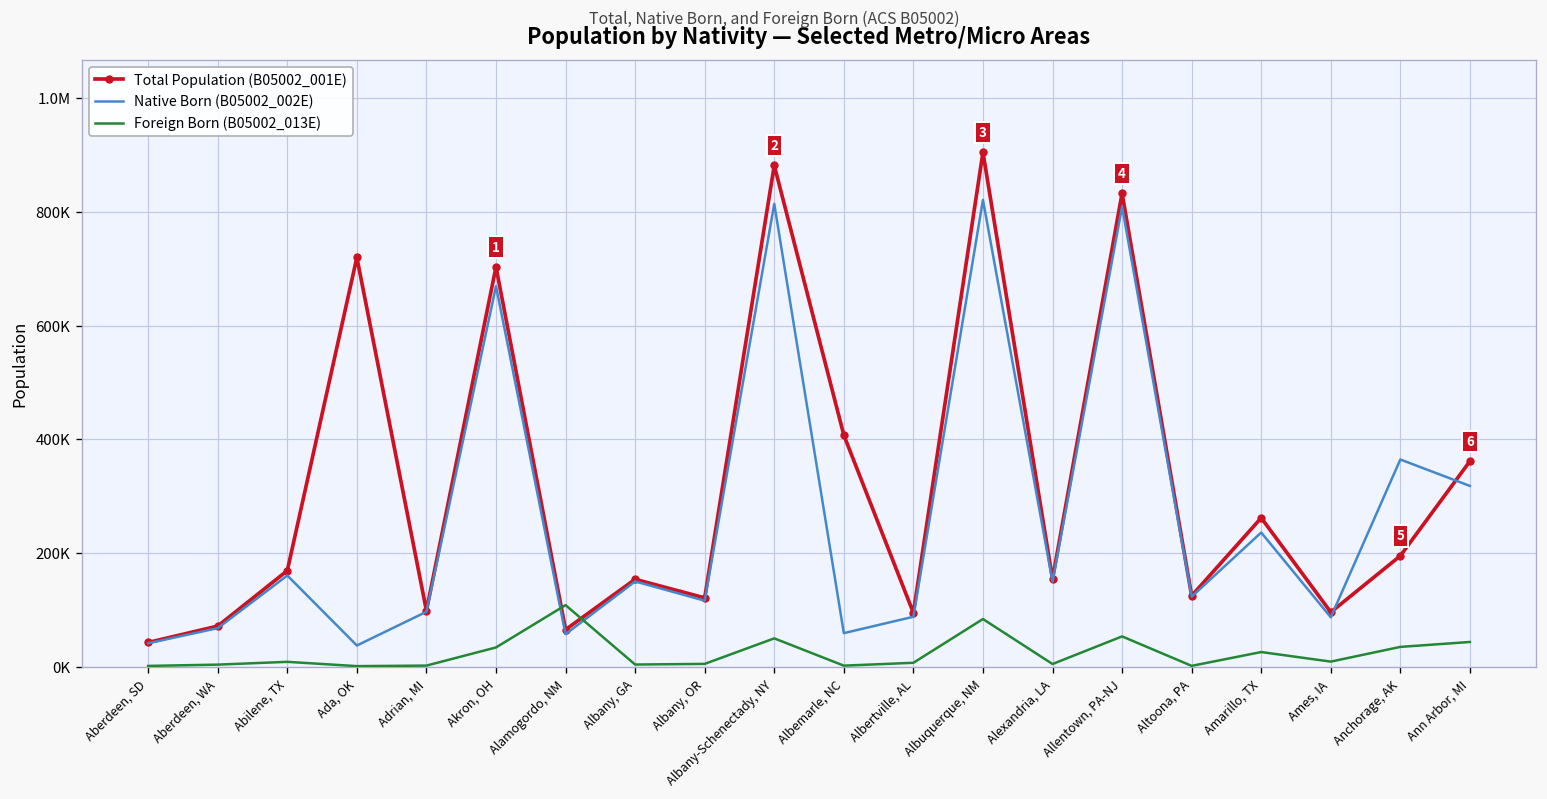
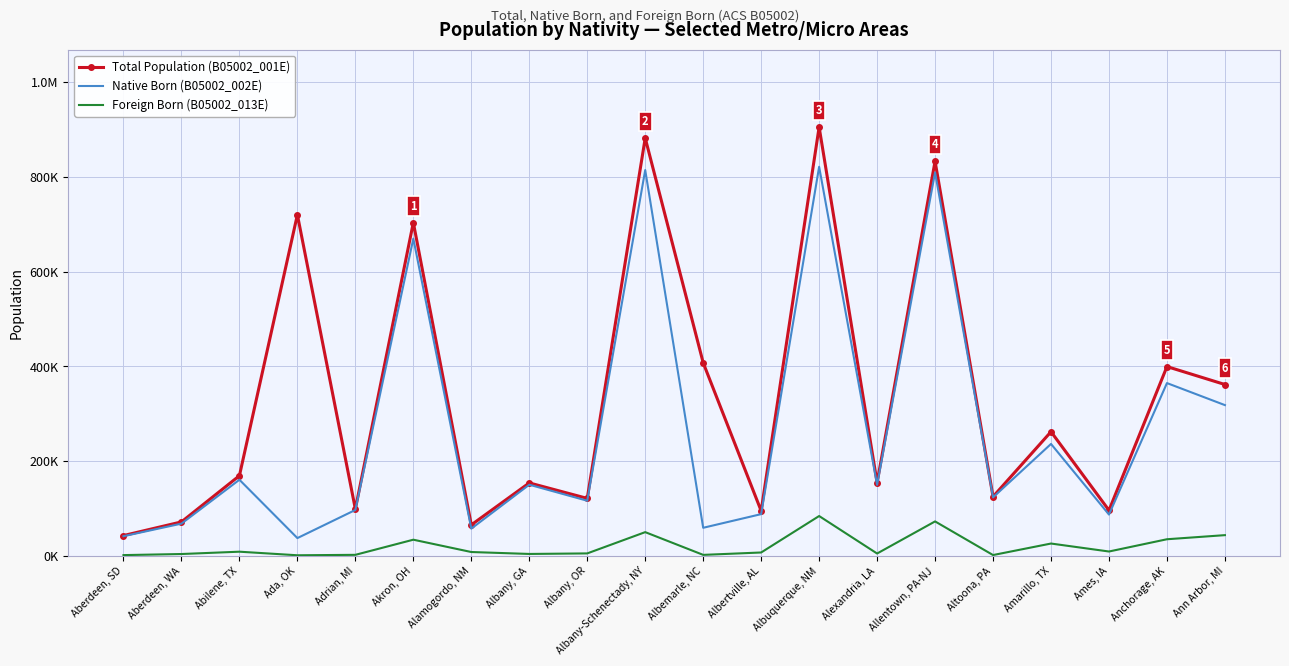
  {
    "Total Population (B05002_001E)": {
      "Abilene, TX": 170000,
      "Ada, OK": 720000,
      "Alamogordo, NM": 70000,
      "Albemarle, NC": 410000,
      "Albertville, AL": 90000,
      "Amarillo, TX": 260000,
      "Ames, IA": 100000,
-     "Anchorage, AK": 200000
+     "Anchorage, AK": 400000
    },
    "Native Born (B05002_002E)": {
      "Abilene, TX": 160000,
      "Ada, OK": 40000,
      "Akron, OH": 670000,
      "Alamogordo, NM": 60000,
      "Albany-Schenectady, NY": 810000,
      "Albemarle, NC": 60000,
      "Albertville, AL": 90000,
      "Albuquerque, NM": 820000,
      "Allentown, PA-NJ": 810000,
      "Amarillo, TX": 240000,
      "Ames, IA": 90000,
      "Anchorage, AK": 360000,
      "Ann Arbor, MI": 320000
    },
    "Foreign Born (B05002_013E)": {
      "Aberdeen, SD": 0,
      "Aberdeen, WA": 0,
      "Abilene, TX": 10000,
      "Ada, OK": 0,
      "Adrian, MI": 0,
      "Akron, OH": 30000,
-     "Alamogordo, NM": 110000,
+     "Alamogordo, NM": 10000,
      "Albany, GA": 0,
      "Albany, OR": 0,
      "Albany-Schenectady, NY": 50000,
      "Albemarle, NC": 0,
      "Albertville, AL": 10000,
      "Albuquerque, NM": 80000,
      "Alexandria, LA": 0,
-     "Allentown, PA-NJ": 50000,
+     "Allentown, PA-NJ": 70000,
      "Altoona, PA": 0,
      "Amarillo, TX": 30000,
      "Ames, IA": 10000,
      "Anchorage, AK": 30000,
      "Ann Arbor, MI": 40000
    }
  }
